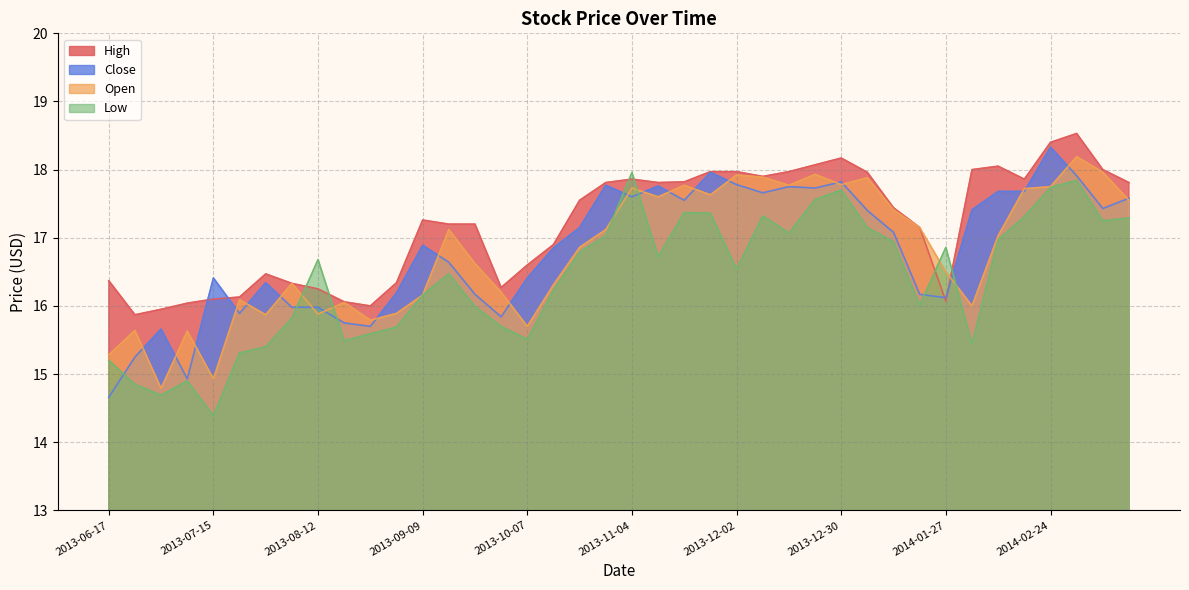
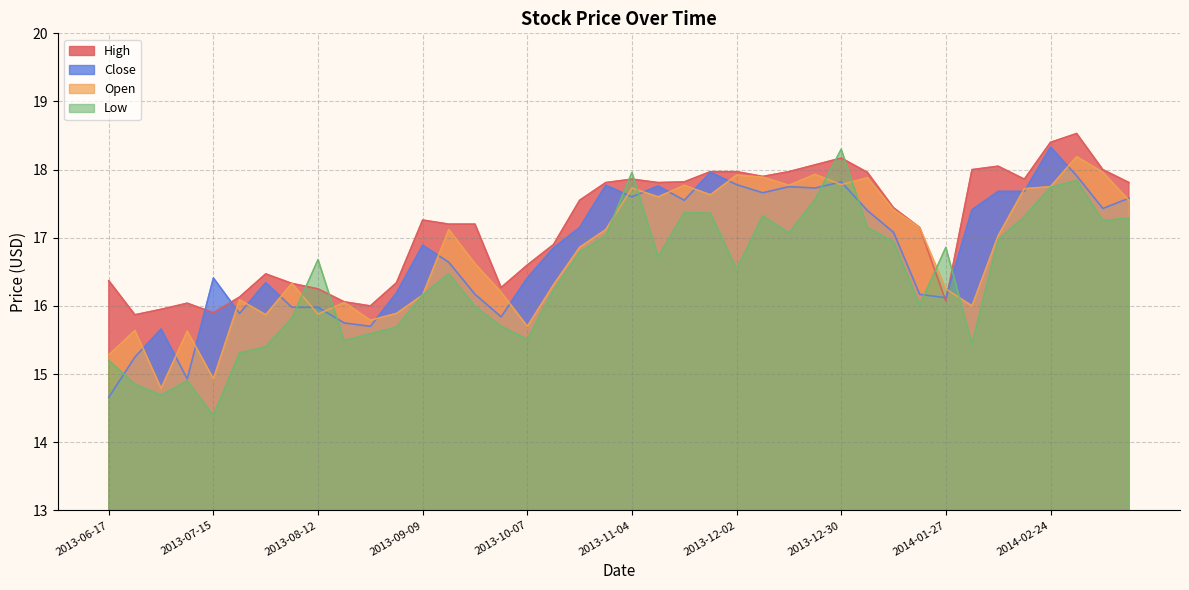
  {
    "High": {
      "2013-06-17": 16.4,
-     "2013-07-15": 16.1,
+     "2013-07-15": 15.9,
      "2013-08-12": 16.3,
      "2013-09-09": 17.3,
      "2013-10-07": 16.6,
      "2013-11-04": 17.9,
      "2013-12-02": 18.0,
      "2013-12-30": 18.2,
      "2014-01-27": 16.1,
      "2014-02-24": 18.4
    },
    "Close": {
      "2013-06-17": 14.7,
      "2013-07-15": 16.4,
      "2013-08-12": 16.0,
      "2013-09-09": 16.9,
      "2013-10-07": 16.4,
      "2013-11-04": 17.6,
      "2013-12-02": 17.8,
      "2013-12-30": 17.8,
      "2014-01-27": 16.1,
      "2014-02-24": 18.3
    },
    "Open": {
      "2013-06-17": 15.3,
      "2013-07-15": 14.9,
      "2013-08-12": 15.9,
      "2013-10-07": 15.7,
      "2013-11-04": 17.7,
      "2013-12-02": 17.9,
      "2013-12-30": 17.8,
-     "2014-01-27": 16.5
+     "2014-01-27": 16.3
    },
    "Low": {
      "2013-06-17": 15.2,
      "2013-07-15": 14.4,
      "2013-08-12": 16.7,
      "2013-10-07": 15.5,
      "2013-11-04": 18.0,
      "2013-12-02": 16.5,
-     "2013-12-30": 17.7,
+     "2013-12-30": 18.3,
      "2014-01-27": 16.9
    }
  }
